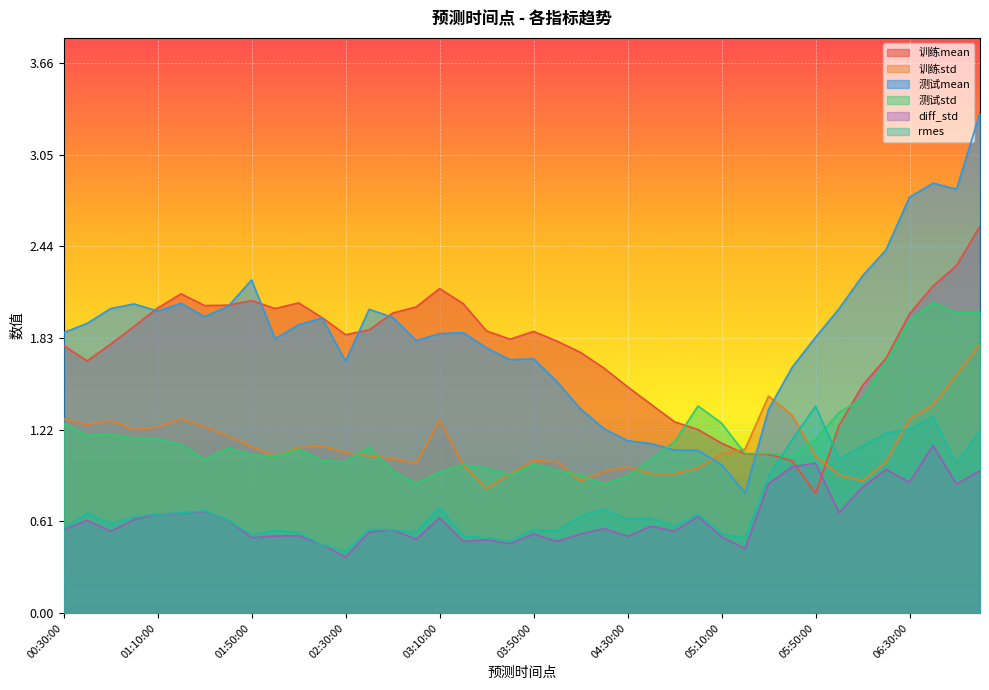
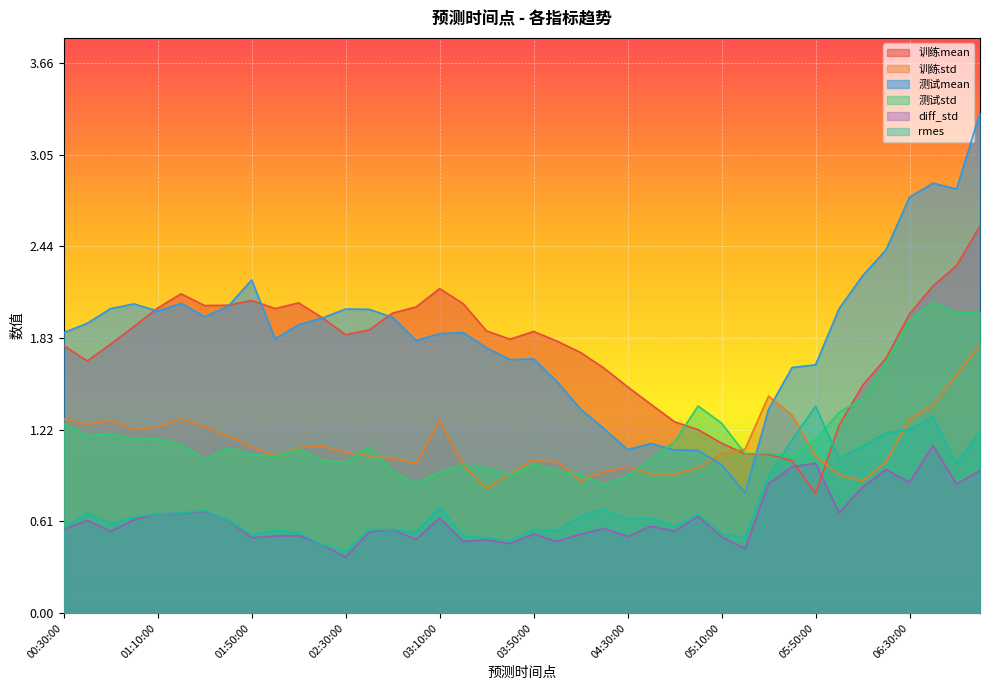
  {
    "测试mean": {
      "00:30:00": 1.87,
      "01:10:00": 2.01,
      "01:50:00": 2.22,
-     "02:30:00": 1.68,
+     "02:30:00": 2.02,
      "03:10:00": 1.86,
      "03:50:00": 1.69,
-     "04:30:00": 1.15,
+     "04:30:00": 1.09,
      "05:10:00": 0.99,
-     "05:50:00": 1.84,
+     "05:50:00": 1.65,
      "06:30:00": 2.77
    },
    "diff_std": {
      "01:50:00": 0.50,
      "02:30:00": 0.37,
      "03:10:00": 0.63,
      "03:50:00": 0.53,
      "04:30:00": 0.51,
      "05:10:00": 0.51,
      "05:50:00": 1.00,
      "06:30:00": 0.87
    }
  }
